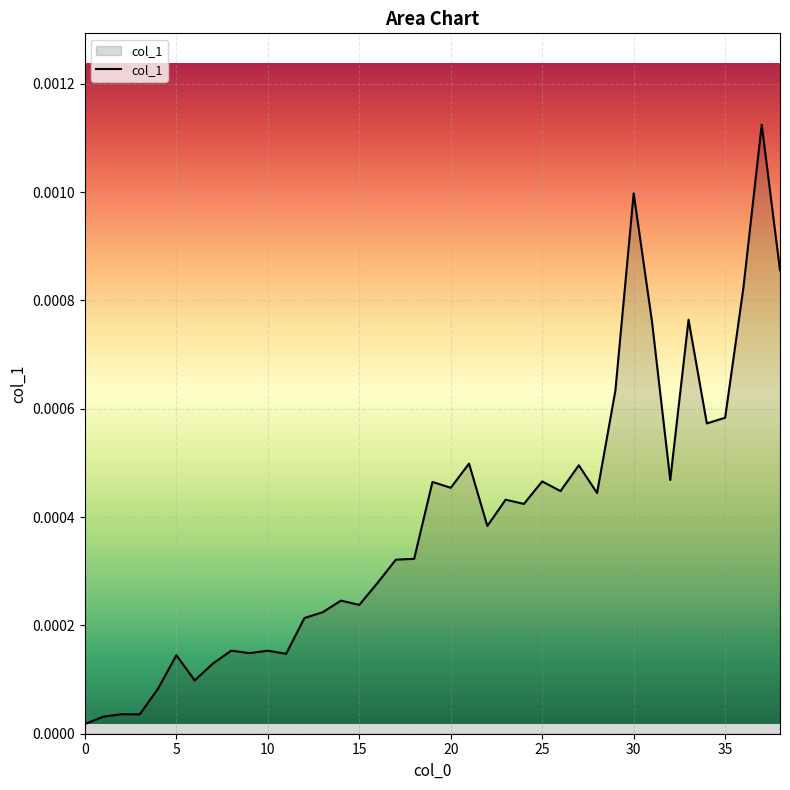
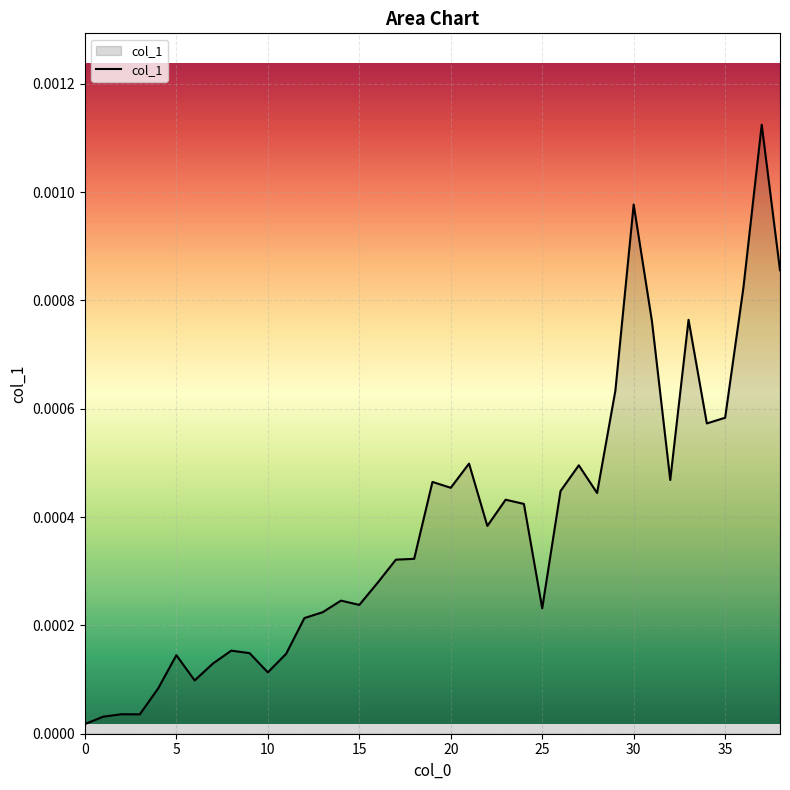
  {
    "0": 0.00002,
    "5": 0.00014,
-   "10": 0.00015,
+   "10": 0.00011,
    "15": 0.00024,
    "20": 0.00045,
-   "25": 0.00047,
-   "30": 0.00100,
+   "25": 0.00023,
+   "30": 0.00098,
    "35": 0.00058
  }
